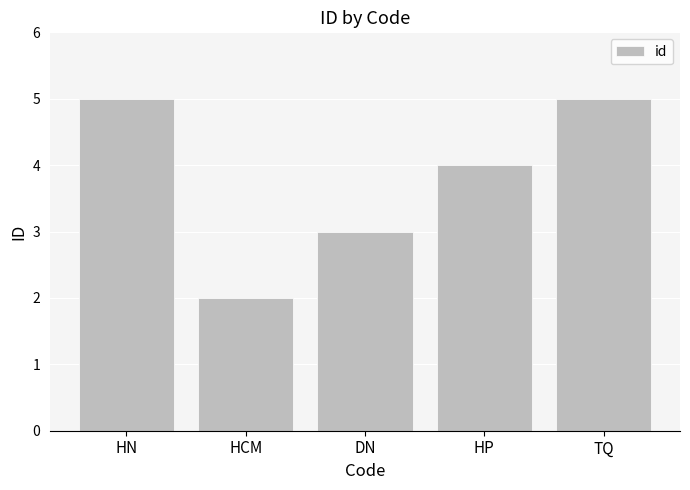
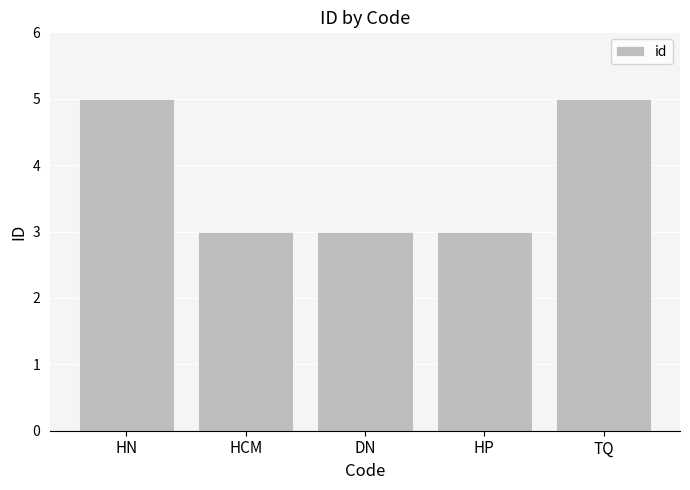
  {
    "HN": 5,
-   "HCM": 2,
+   "HCM": 3,
    "DN": 3,
-   "HP": 4,
+   "HP": 3,
    "TQ": 5
  }
